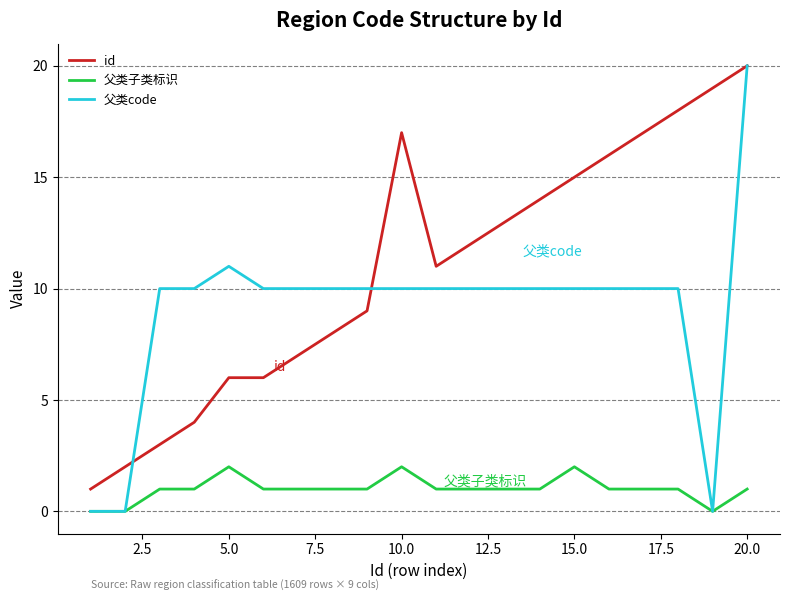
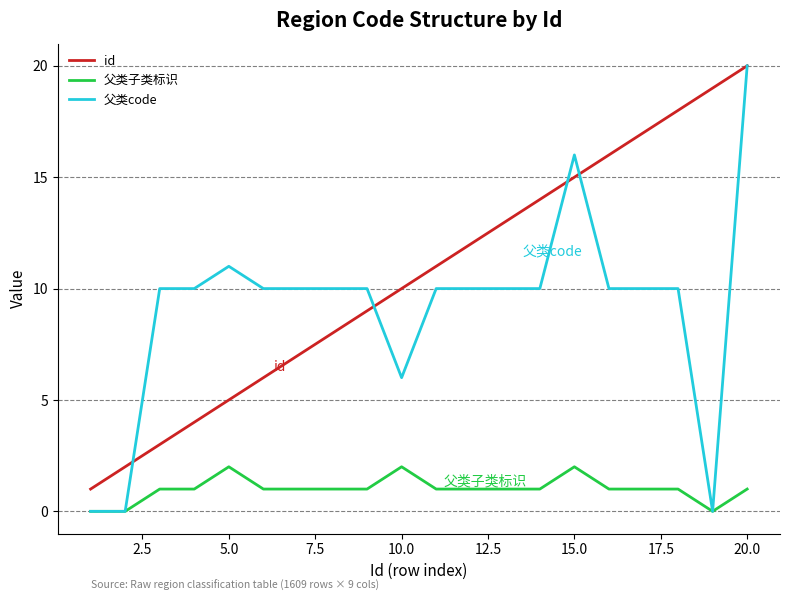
  {
    "id": {
-     "5.0": 6,
-     "10.0": 17,
+     "5.0": 5,
+     "10.0": 10,
      "15.0": 15
    },
    "父类子类标识": {
      "5.0": 2,
      "10.0": 2,
      "15.0": 2,
      "20.0": 1
    },
    "父类code": {
      "5.0": 11,
-     "10.0": 10,
-     "15.0": 10
+     "10.0": 6,
+     "15.0": 16
    }
  }
